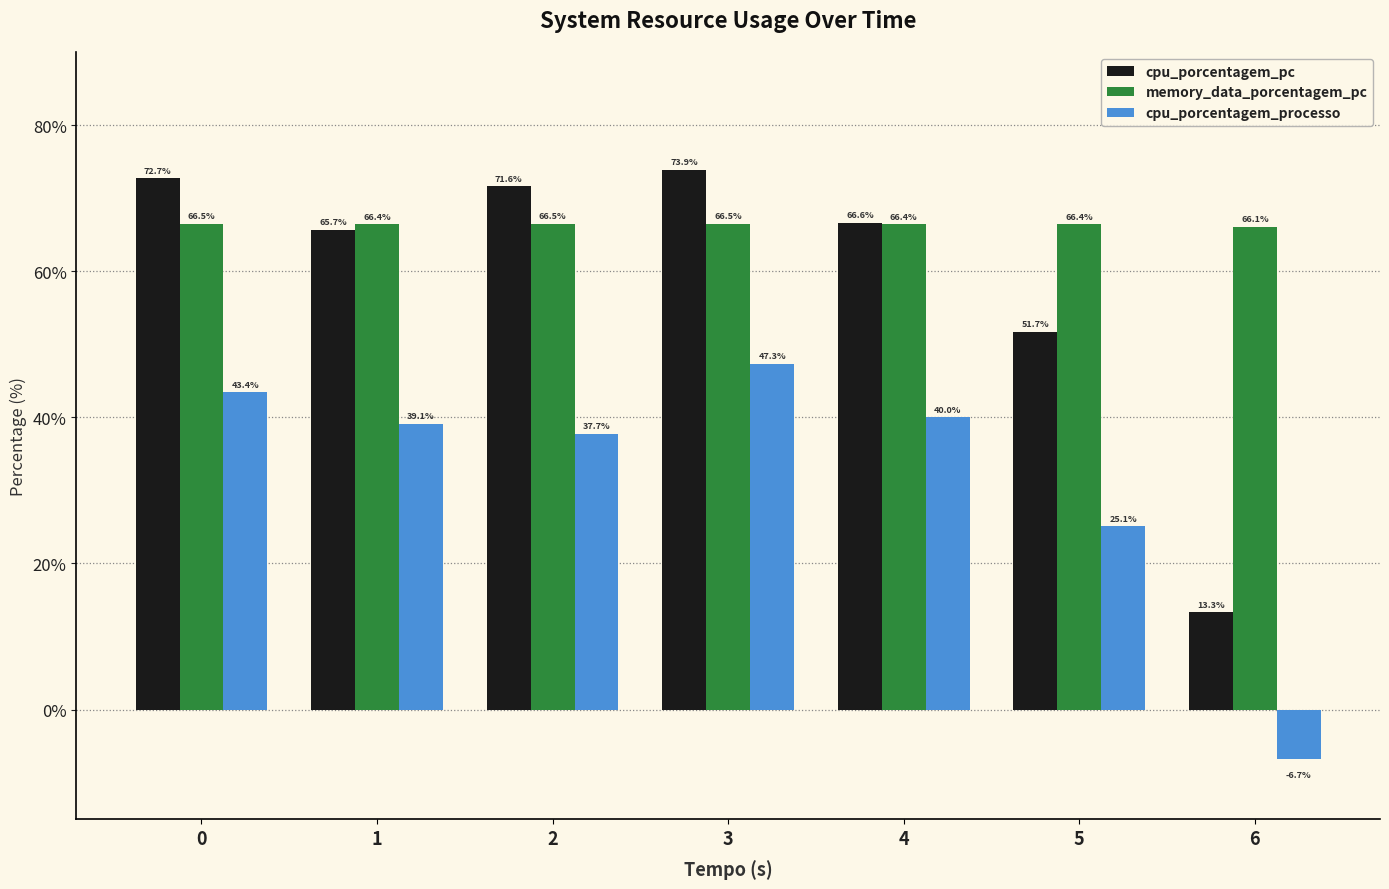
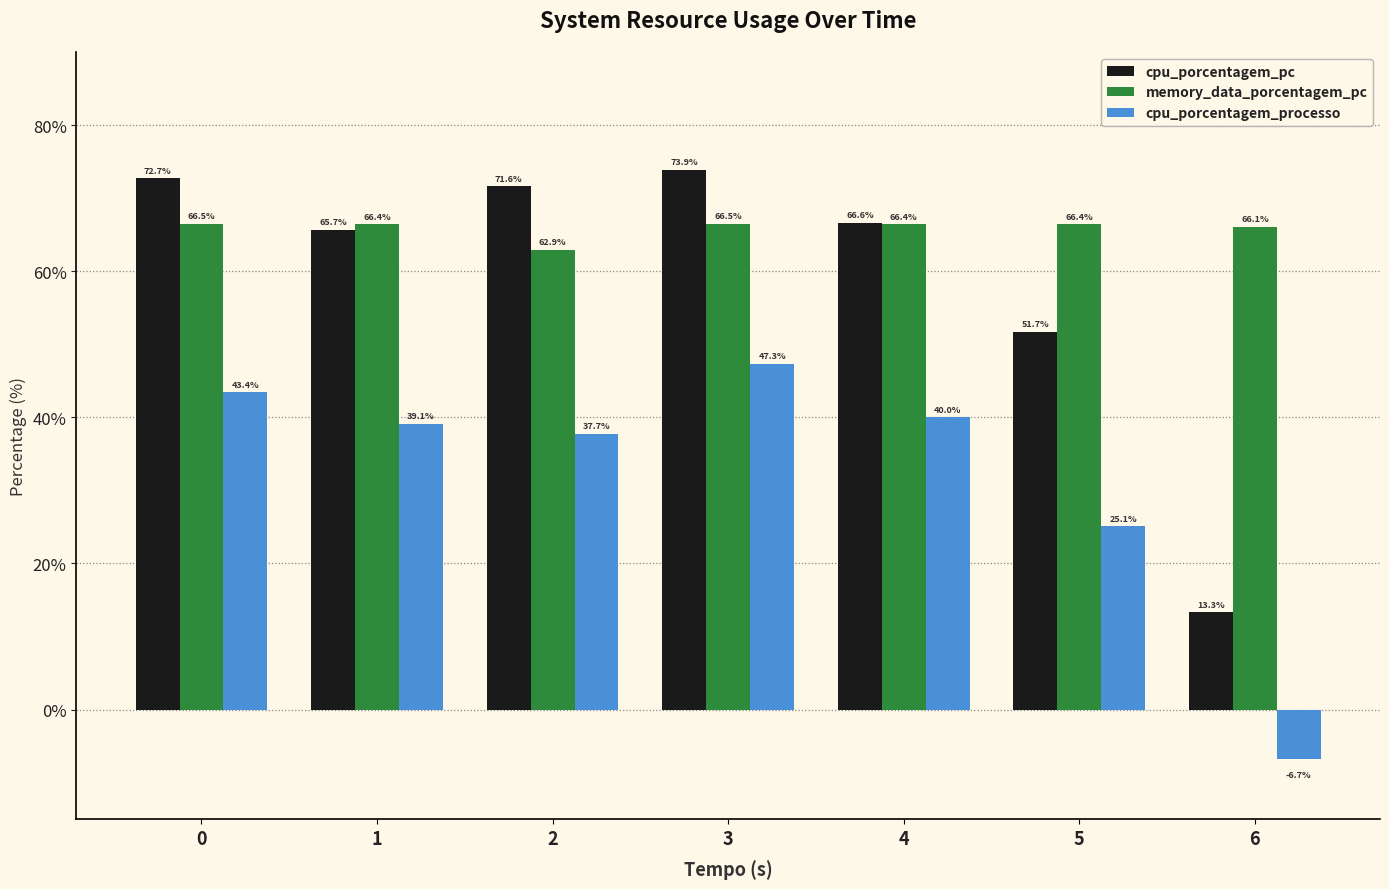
  {
    "cpu_porcentagem_pc": {
      "0": "72.7%",
      "1": "65.7%",
      "2": "71.6%",
      "3": "73.9%",
      "4": "66.6%",
      "5": "51.7%",
      "6": "13.3%"
    },
    "memory_data_porcentagem_pc": {
      "0": "66.5%",
      "1": "66.4%",
-     "2": "66.5%",
+     "2": "62.9%",
      "3": "66.5%",
      "4": "66.4%",
      "5": "66.4%",
      "6": "66.1%"
    },
    "cpu_porcentagem_processo": {
      "0": "43.4%",
      "1": "39.1%",
      "2": "37.7%",
      "3": "47.3%",
      "4": "40.0%",
      "5": "25.1%",
      "6": "-6.7%"
    }
  }
